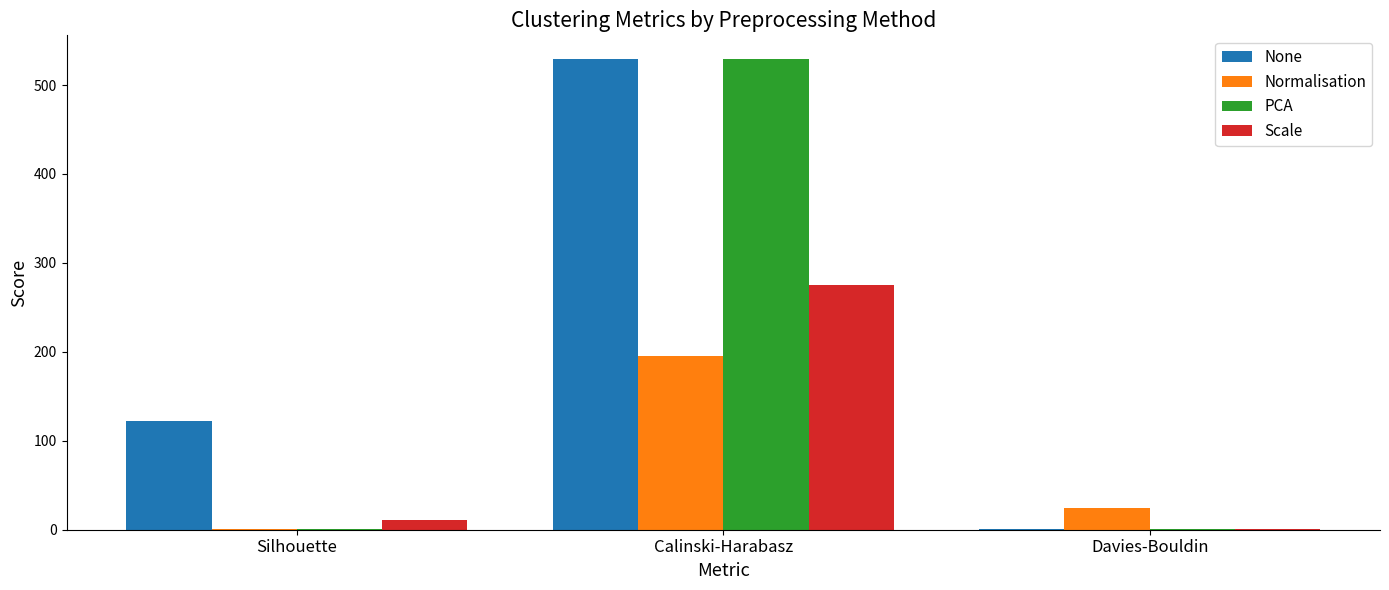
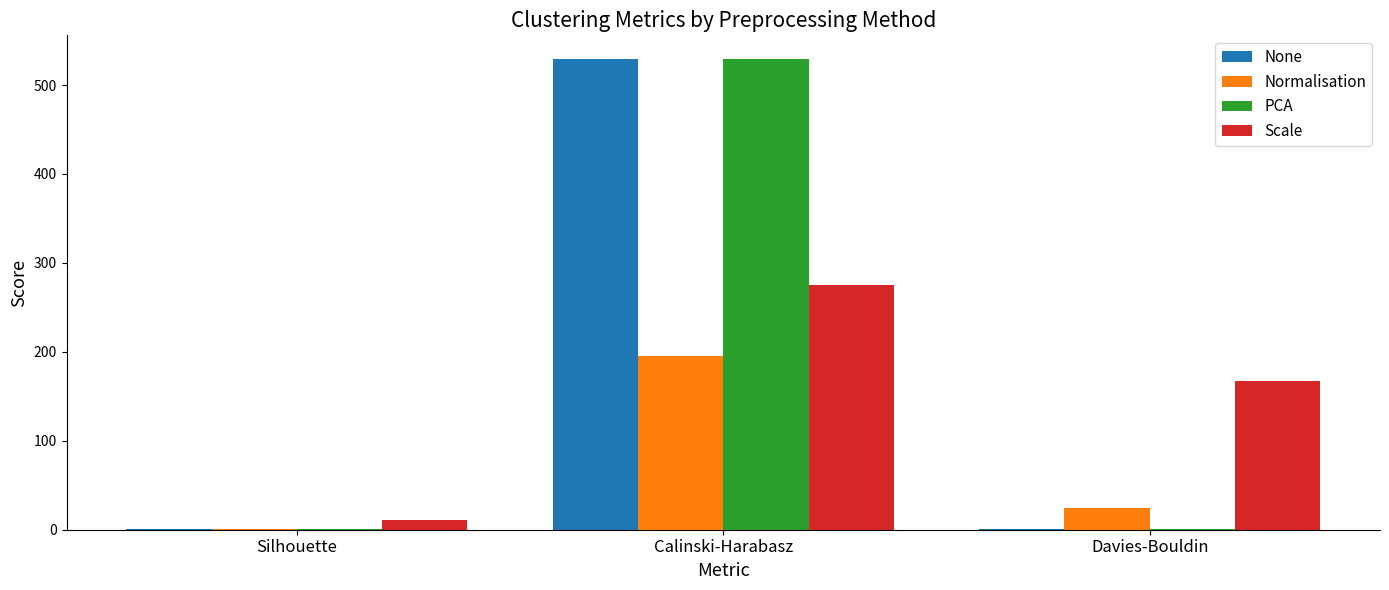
  {
    "None": {
-     "Silhouette": 120,
+     "Silhouette": 0,
      "Calinski-Harabasz": 530
    },
    "Normalisation": {
      "Calinski-Harabasz": 200,
      "Davies-Bouldin": 20
    },
    "PCA": {
      "Calinski-Harabasz": 530
    },
    "Scale": {
      "Silhouette": 10,
      "Calinski-Harabasz": 280,
-     "Davies-Bouldin": 0
+     "Davies-Bouldin": 170
    }
  }
